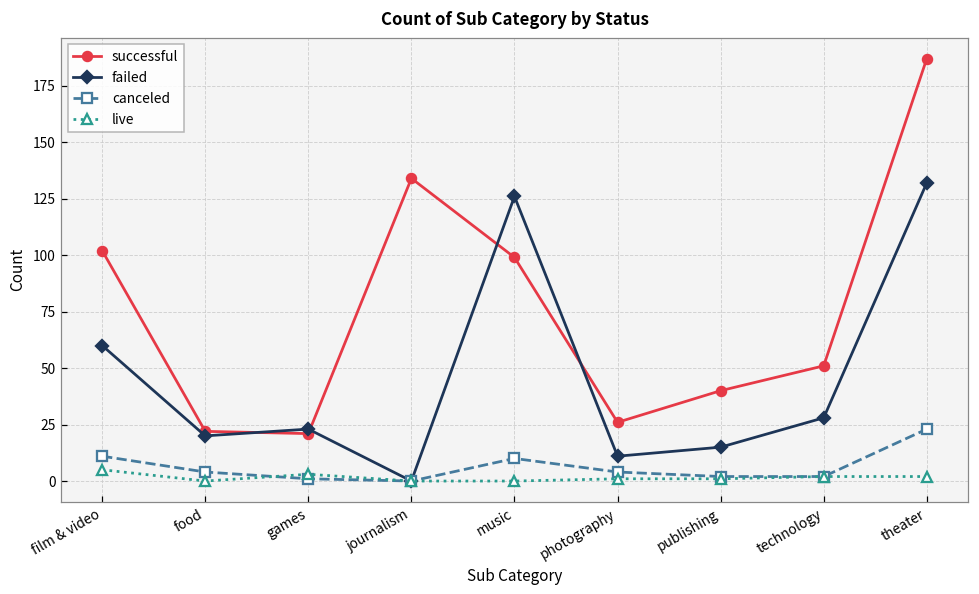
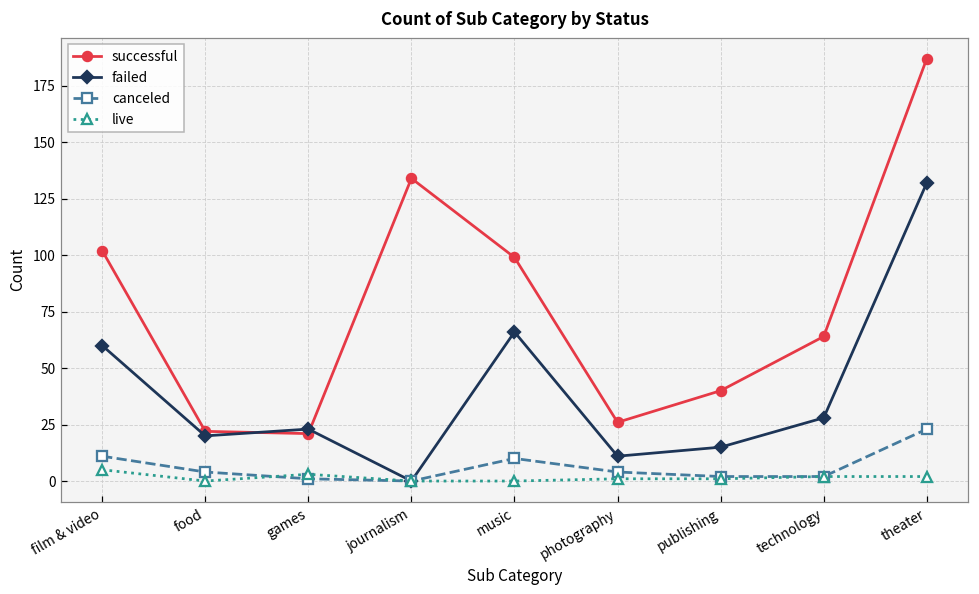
  {
    "successful": {
      "film & video": 102,
      "food": 22,
      "games": 21,
      "journalism": 134,
      "music": 99,
      "photography": 26,
      "publishing": 40,
-     "technology": 51,
+     "technology": 64,
      "theater": 187
    },
    "failed": {
      "film & video": 60,
      "food": 20,
      "games": 23,
-     "music": 126,
+     "music": 66,
      "photography": 11,
      "publishing": 15,
      "technology": 28,
      "theater": 132
    }
  }
